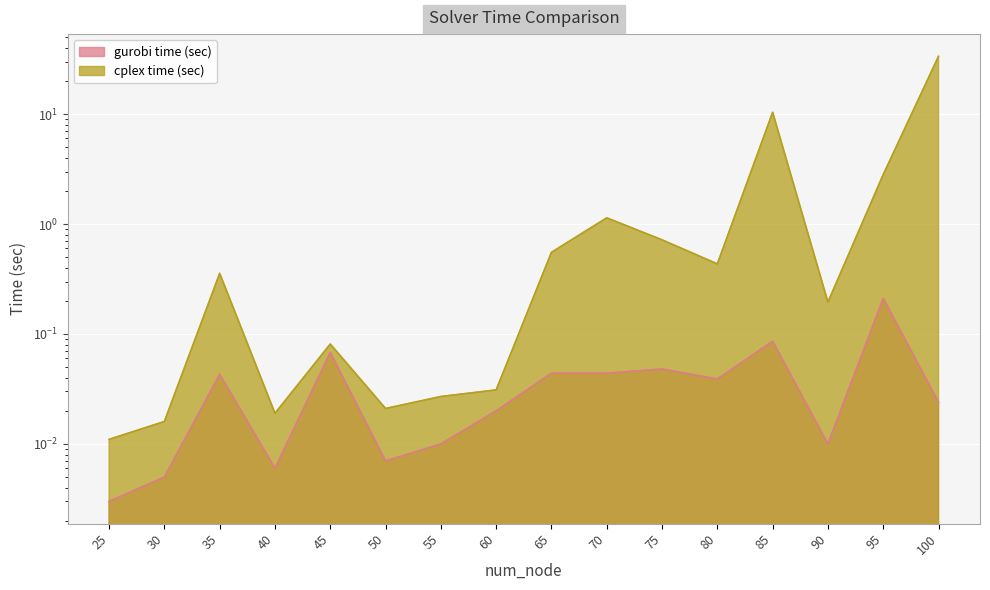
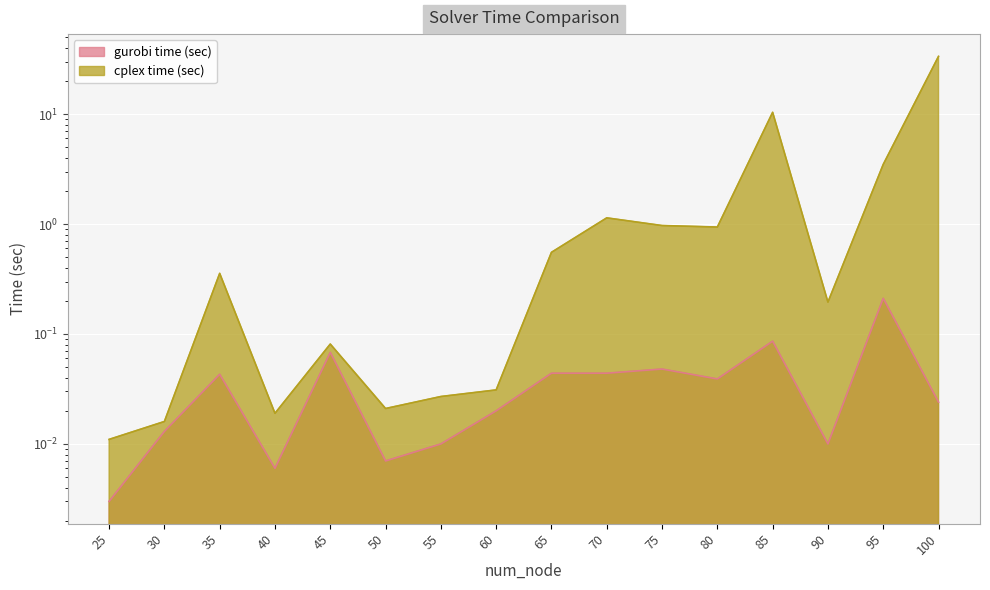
  {
    "gurobi time (sec)": {
      "25": 0.003,
-     "30": 0.005,
+     "30": 0.013,
      "35": 0.043,
      "40": 0.006,
      "45": 0.07,
      "50": 0.007,
      "55": 0.010,
      "60": 0.020,
      "65": 0.044,
      "70": 0.044,
      "75": 0.05,
      "80": 0.039,
      "85": 0.09,
      "90": 0.010,
      "95": 0.21,
      "100": 0.024
    },
    "cplex time (sec)": {
      "25": 0.011,
      "30": 0.016,
      "35": 0.36,
      "40": 0.019,
      "45": 0.08,
      "50": 0.02,
      "55": 0.027,
      "60": 0.03,
      "65": 0.6,
      "70": 1.1,
-     "75": 0.7,
-     "80": 0.43,
+     "75": 1.0,
+     "80": 0.9,
      "85": 10,
      "90": 0.20,
-     "95": 2.8,
+     "95": 3.5,
      "100": 33
    }
  }
